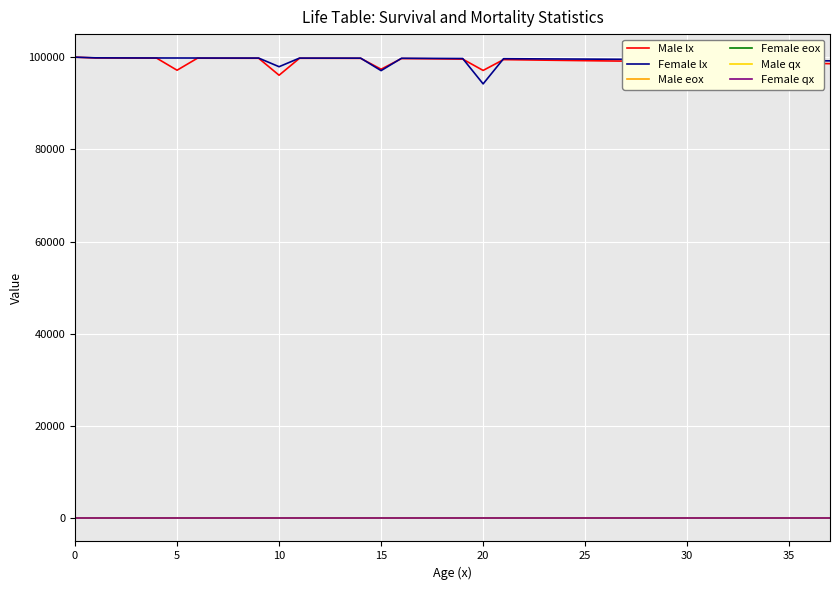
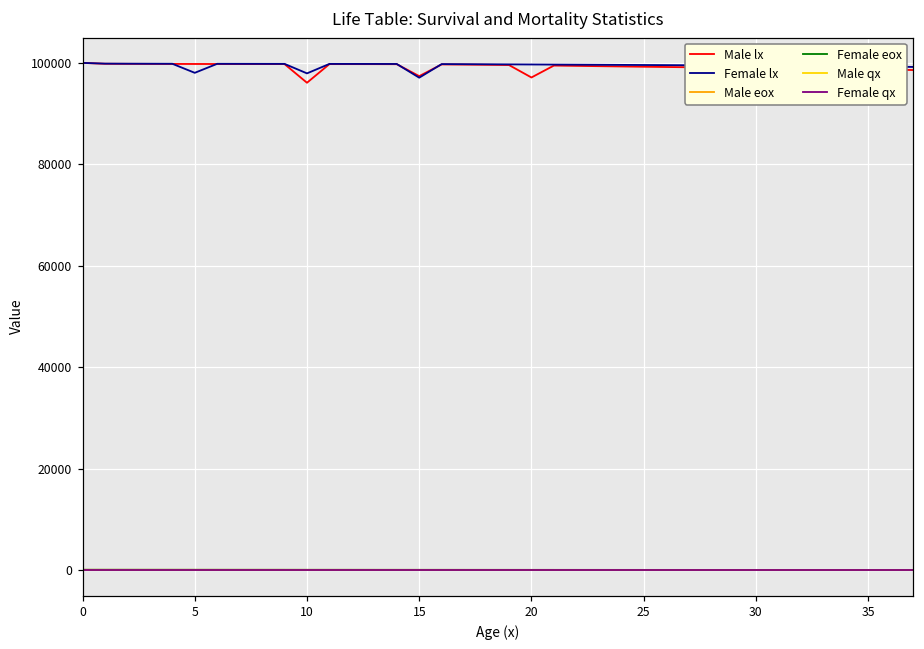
  {
    "Male lx": {
-     "5": 97000,
+     "5": 100000,
      "10": 96000,
      "20": 97000
    },
    "Female lx": {
-     "5": 100000,
+     "5": 98000,
      "10": 98000,
-     "20": 94000
+     "20": 100000
    },
    "Female qx": {
      "0": 0,
      "5": 0,
      "10": 0,
      "15": 0,
      "20": 0,
      "25": 0,
      "30": 0,
      "35": 0
    }
  }
